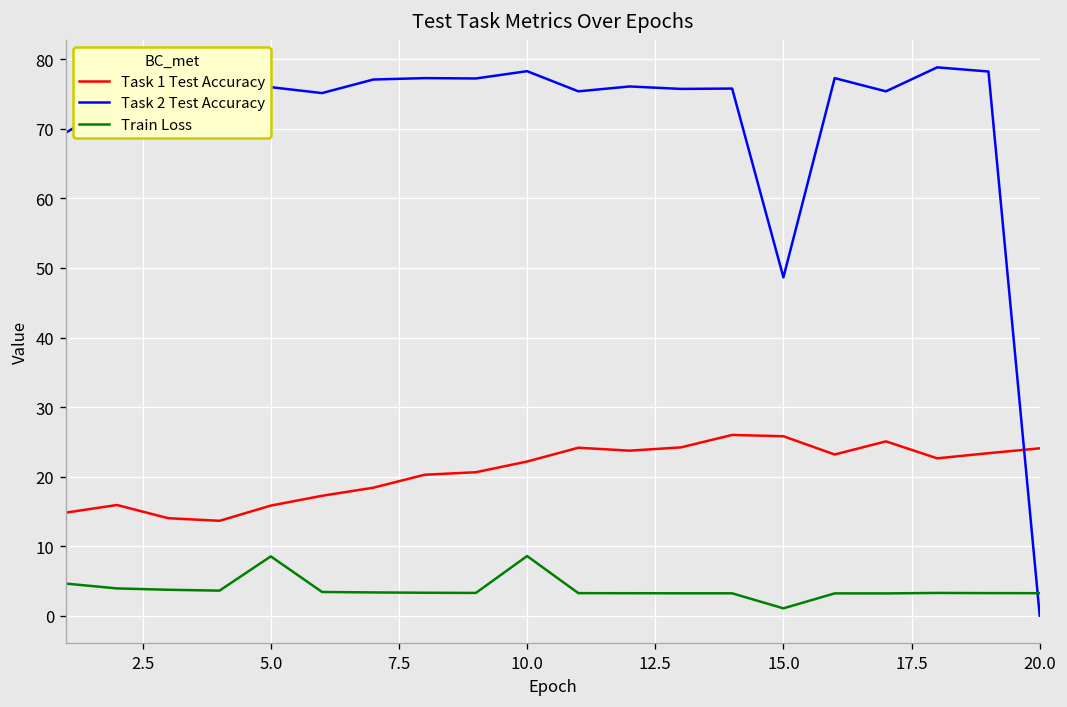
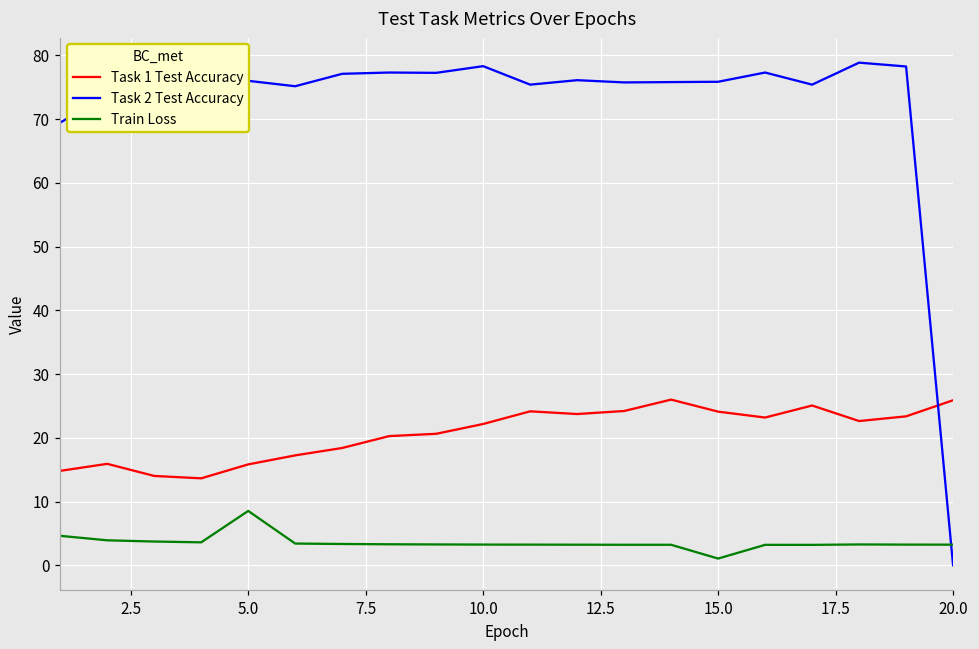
  {
    "Task 1 Test Accuracy": {
      "5.0": 16,
      "10.0": 22,
-     "15.0": 26,
-     "20.0": 24
+     "15.0": 24,
+     "20.0": 26
    },
    "Task 2 Test Accuracy": {
      "10.0": 78,
-     "15.0": 49,
+     "15.0": 76,
      "20.0": 0
    },
    "Train Loss": {
      "5.0": 9,
-     "10.0": 9,
+     "10.0": 3,
      "15.0": 1,
      "20.0": 3
    }
  }
